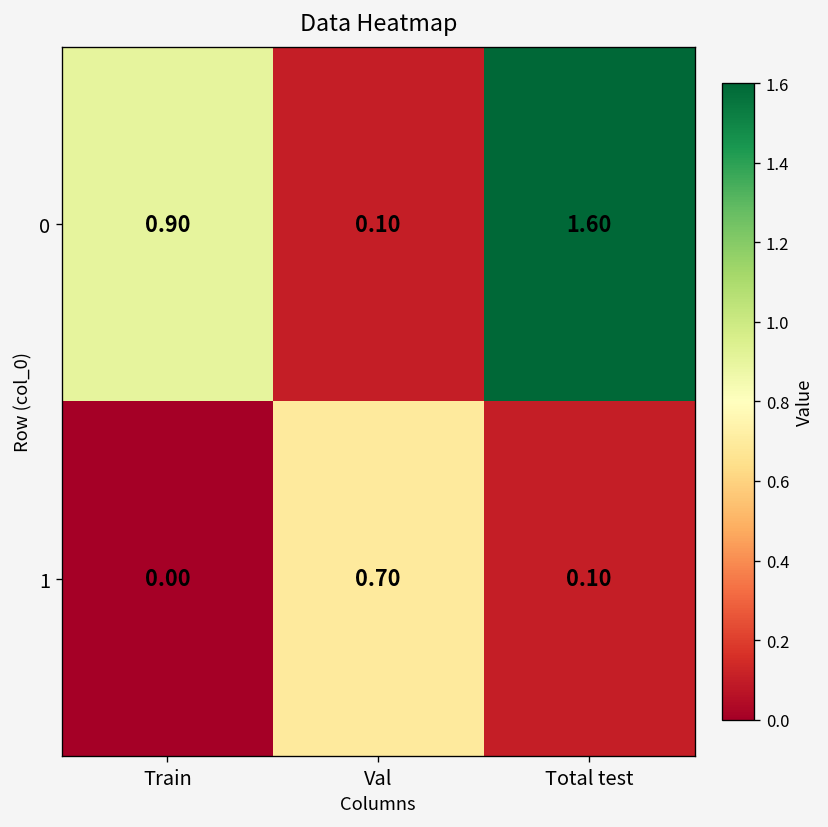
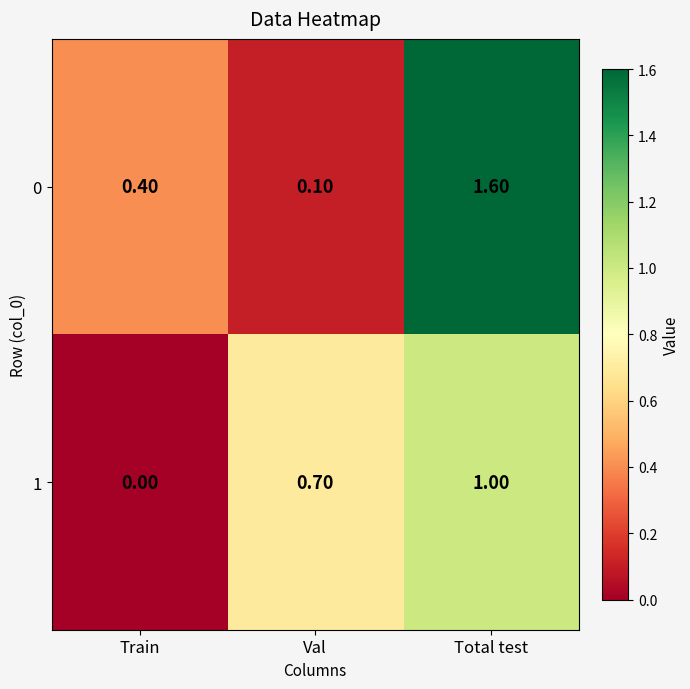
  {
    "0": {
-     "Train": 0.90,
+     "Train": 0.40,
      "Val": 0.10,
      "Total test": 1.60
    },
    "1": {
      "Train": 0.00,
      "Val": 0.70,
-     "Total test": 0.10
+     "Total test": 1.00
    }
  }
